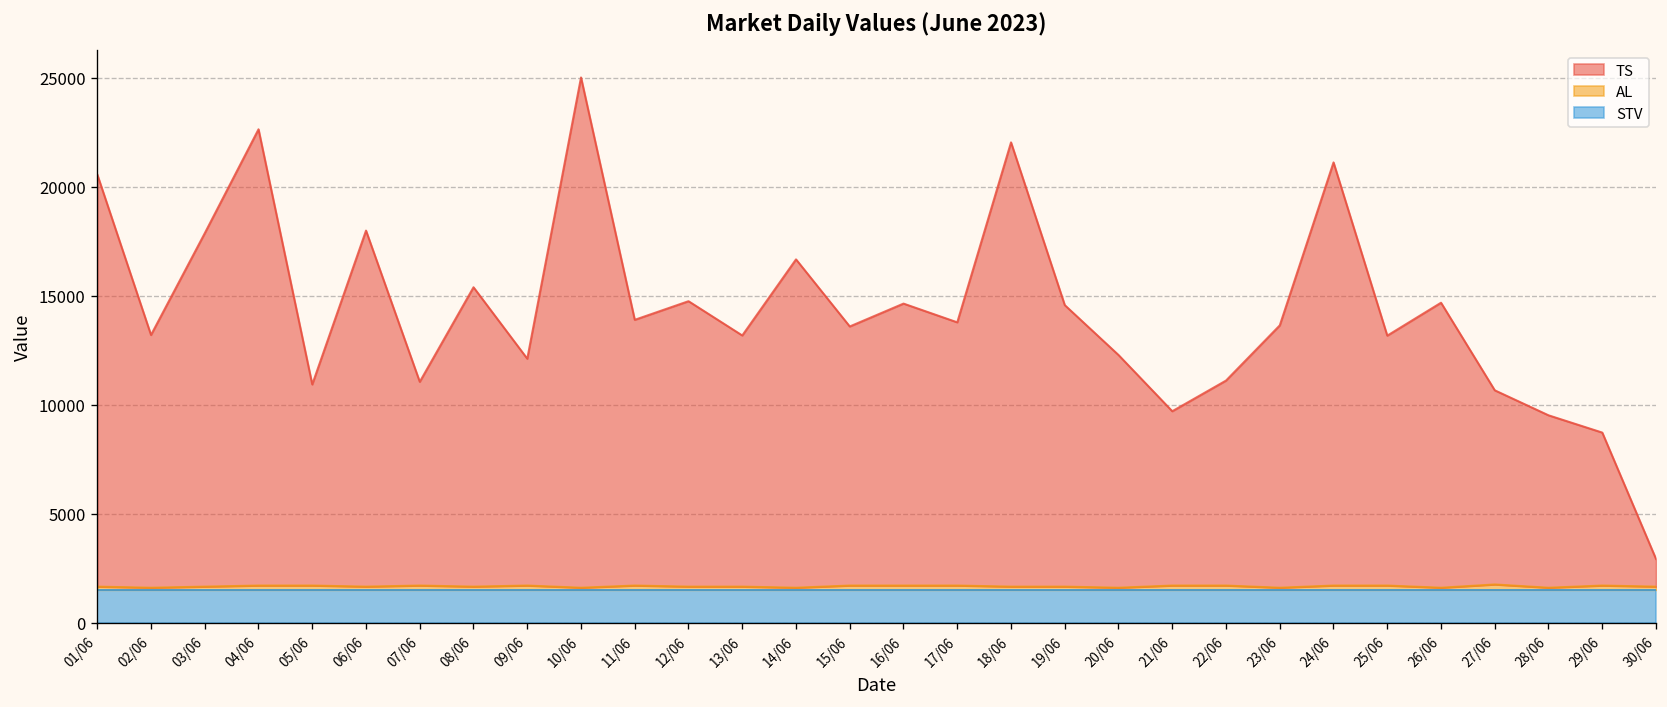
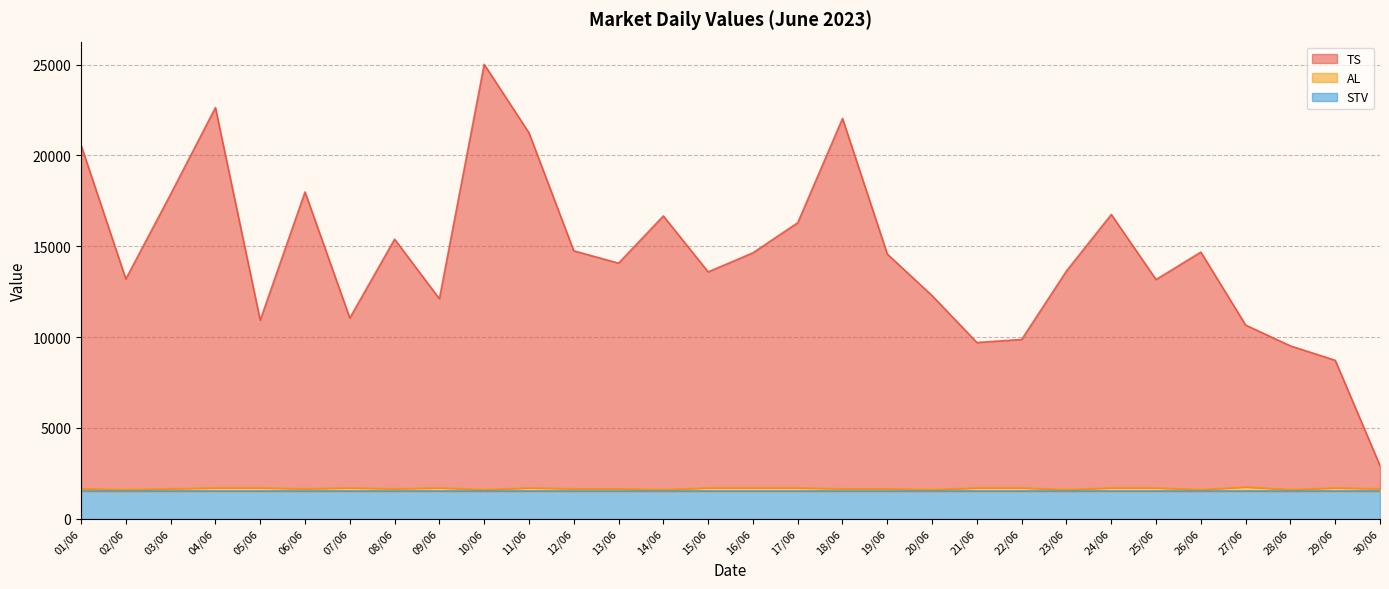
  {
    "STV": {
      "01/06": 1500,
      "03/06": 1500,
      "04/06": 1500,
      "05/06": 1500,
      "06/06": 1500,
      "07/06": 1500,
      "08/06": 1500,
      "09/06": 1500,
      "11/06": 1500,
      "12/06": 1500,
      "13/06": 1500,
      "15/06": 1500,
      "16/06": 1500,
      "17/06": 1500,
      "18/06": 1500,
      "19/06": 1500,
      "21/06": 1500,
      "22/06": 1500,
      "24/06": 1500,
      "25/06": 1500,
      "27/06": 1500,
      "29/06": 1500,
      "30/06": 1500
    },
    "AL": {
      "01/06": 200,
      "03/06": 200,
      "04/06": 200,
      "05/06": 200,
      "06/06": 200,
      "07/06": 200,
      "08/06": 200,
      "09/06": 200,
      "11/06": 200,
      "12/06": 200,
      "13/06": 200,
      "15/06": 200,
      "16/06": 200,
      "17/06": 200,
      "18/06": 200,
      "19/06": 200,
      "21/06": 200,
      "22/06": 200,
      "24/06": 200,
      "25/06": 200,
      "27/06": 300,
      "29/06": 200,
      "30/06": 200
    },
    "TS": {
      "01/06": 18900,
      "02/06": 11600,
      "03/06": 16200,
      "04/06": 20900,
      "05/06": 9200,
      "06/06": 16300,
      "07/06": 9400,
      "08/06": 13700,
      "09/06": 10400,
      "10/06": 23400,
-     "11/06": 12200,
+     "11/06": 19600,
      "12/06": 13100,
-     "13/06": 11500,
+     "13/06": 12400,
      "14/06": 15100,
      "15/06": 11900,
      "16/06": 12900,
-     "17/06": 12100,
+     "17/06": 14600,
      "18/06": 20400,
      "19/06": 12900,
      "20/06": 10700,
      "21/06": 8000,
-     "22/06": 9400,
+     "22/06": 8200,
      "23/06": 12000,
-     "24/06": 19400,
+     "24/06": 15100,
      "25/06": 11500,
      "26/06": 13100,
      "27/06": 8900,
      "28/06": 7900,
      "29/06": 7000,
      "30/06": 1300
    }
  }
